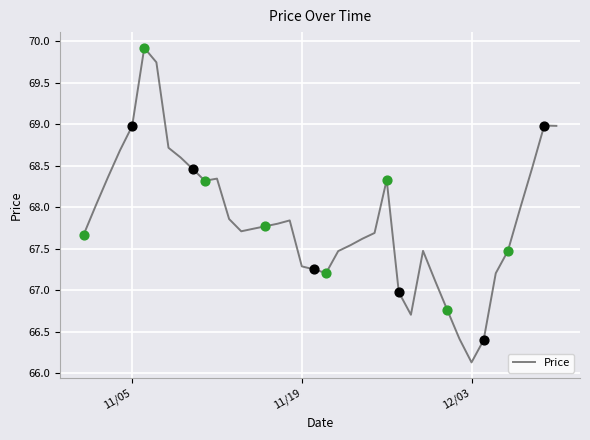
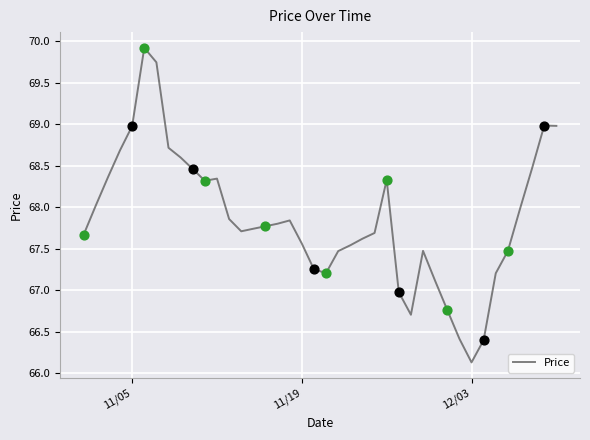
  {
    "Price": {
-     "11/19": 67.3,
+     "11/19": 67.6,
      "12/03": 66.1
    }
  }
